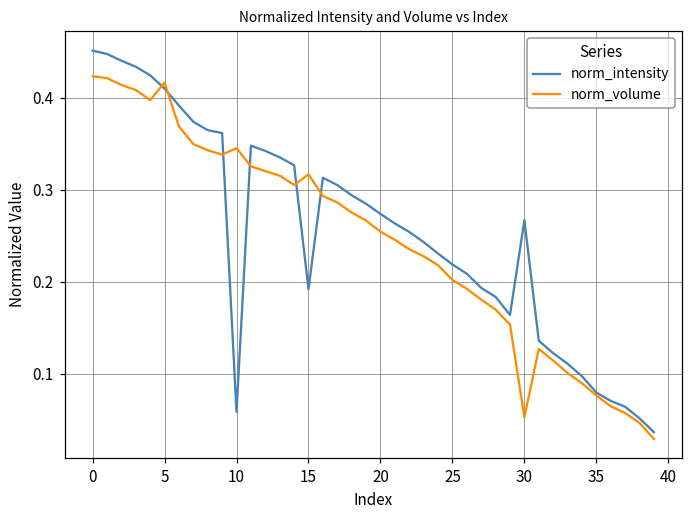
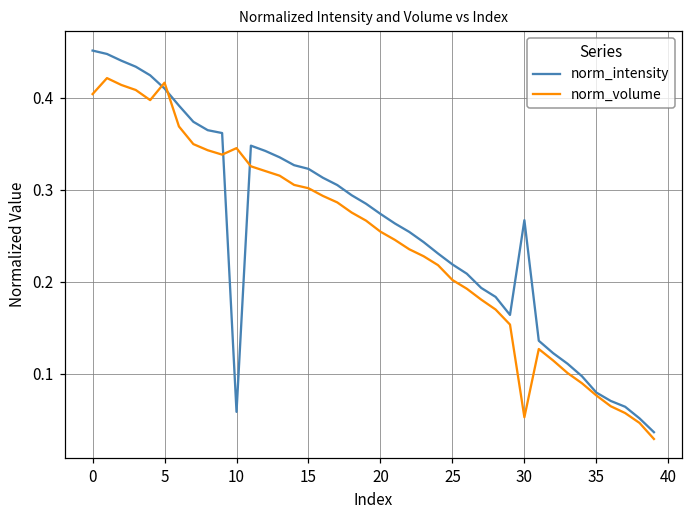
  {
    "norm_intensity": {
      "0": 0.45,
      "5": 0.41,
      "10": 0.06,
-     "15": 0.19,
+     "15": 0.32,
      "20": 0.27,
      "25": 0.22,
      "30": 0.27,
      "35": 0.08
    },
    "norm_volume": {
-     "0": 0.42,
+     "0": 0.40,
      "5": 0.42,
      "10": 0.35,
-     "15": 0.32,
+     "15": 0.30,
      "20": 0.25,
      "25": 0.20,
      "30": 0.05,
      "35": 0.08
    }
  }
